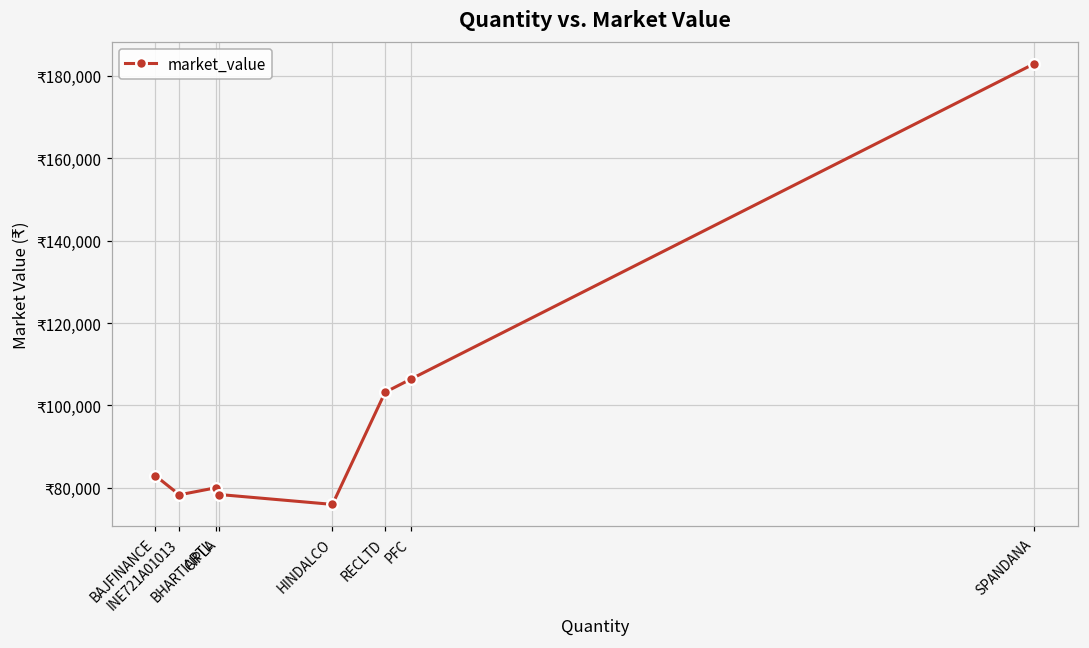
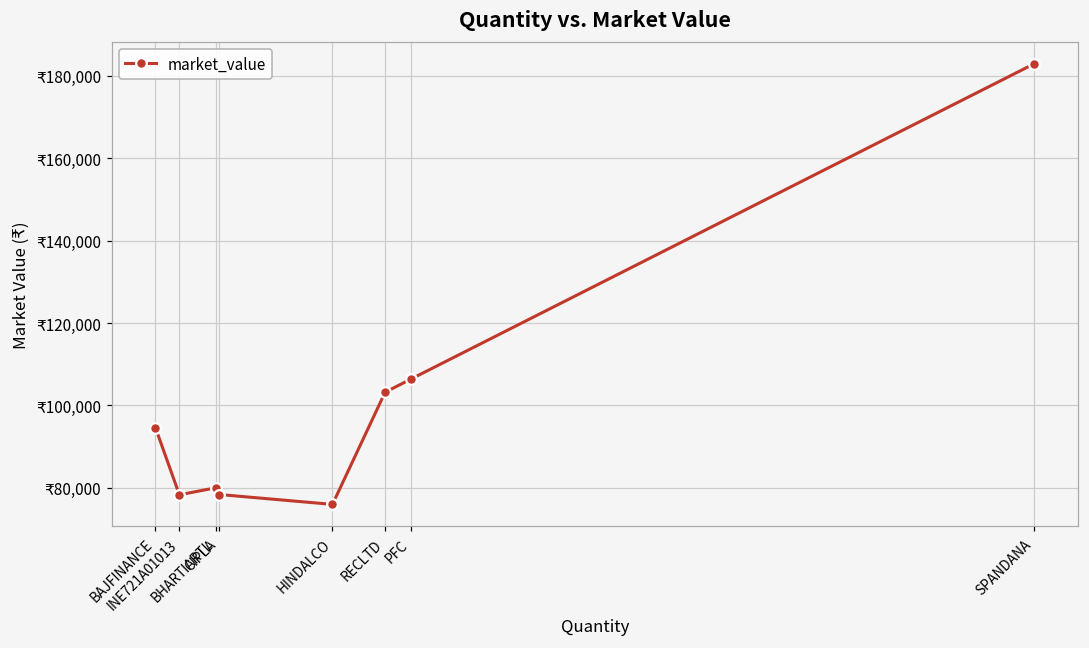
  {
-   "BAJFINANCE": "₹83,000",
+   "BAJFINANCE": "₹95,000",
    "INE721A01013": "₹78,000",
    "BHARTIARTL": "₹80,000",
    "CIPLA": "₹78,000",
    "HINDALCO": "₹76,000",
    "RECLTD": "₹103,000",
    "PFC": "₹106,000",
    "SPANDANA": "₹183,000"
  }
